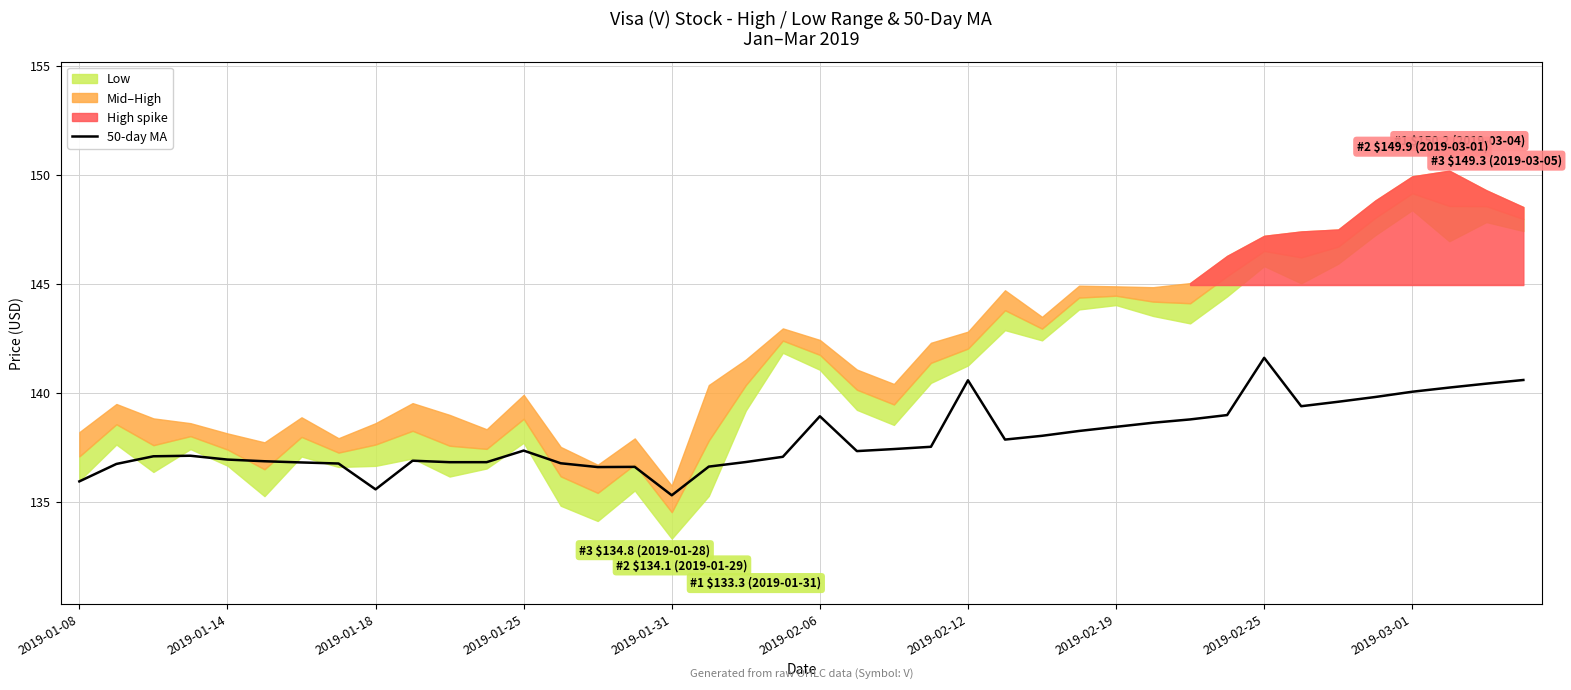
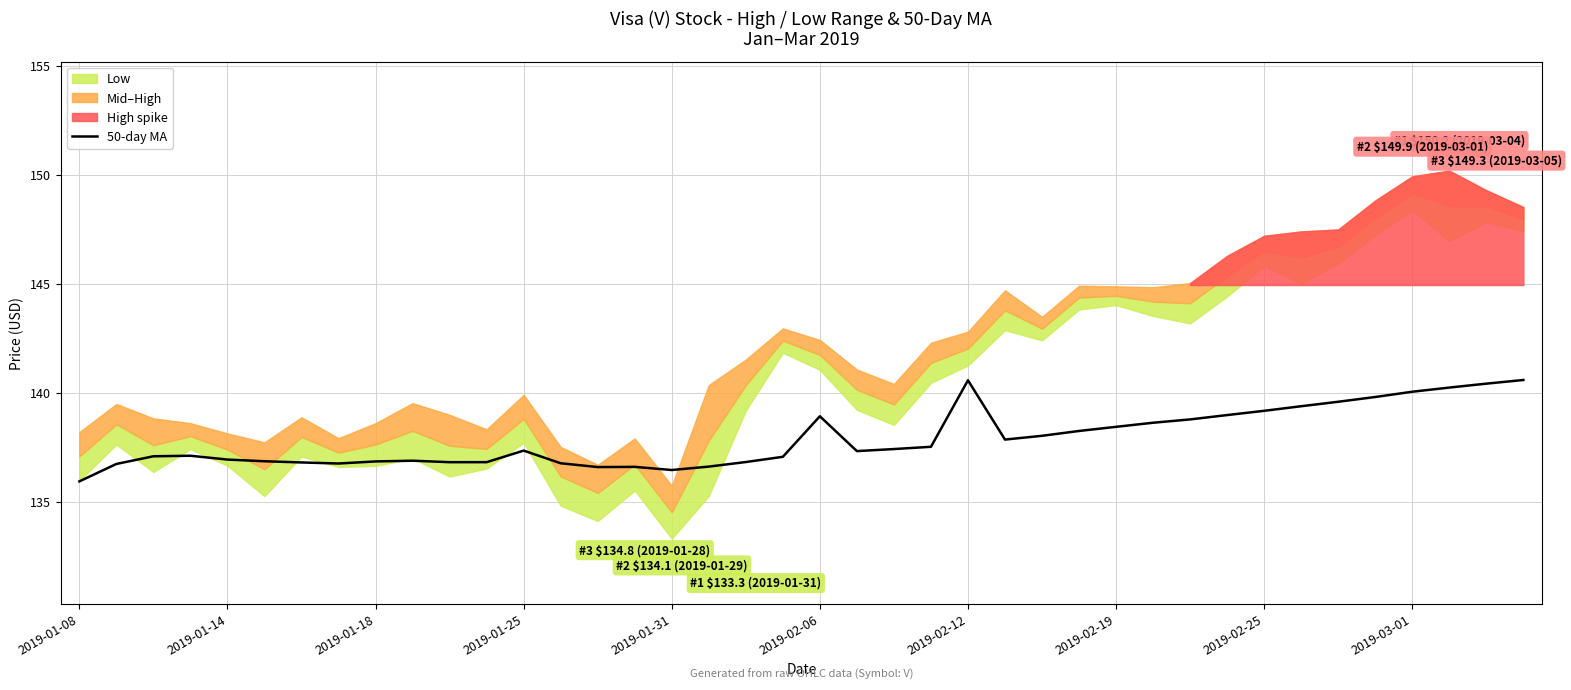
  {
    "50-day MA": {
      "2019-01-08": 135.9,
      "2019-01-14": 136.9,
-     "2019-01-18": 135.6,
+     "2019-01-18": 136.8,
      "2019-01-25": 137.3,
-     "2019-01-31": 135.3,
+     "2019-01-31": 136.5,
      "2019-02-06": 138.9,
      "2019-02-12": 140.6,
      "2019-02-19": 138.4,
-     "2019-02-25": 141.6,
+     "2019-02-25": 139.2,
      "2019-03-01": 140.0
    }
  }
